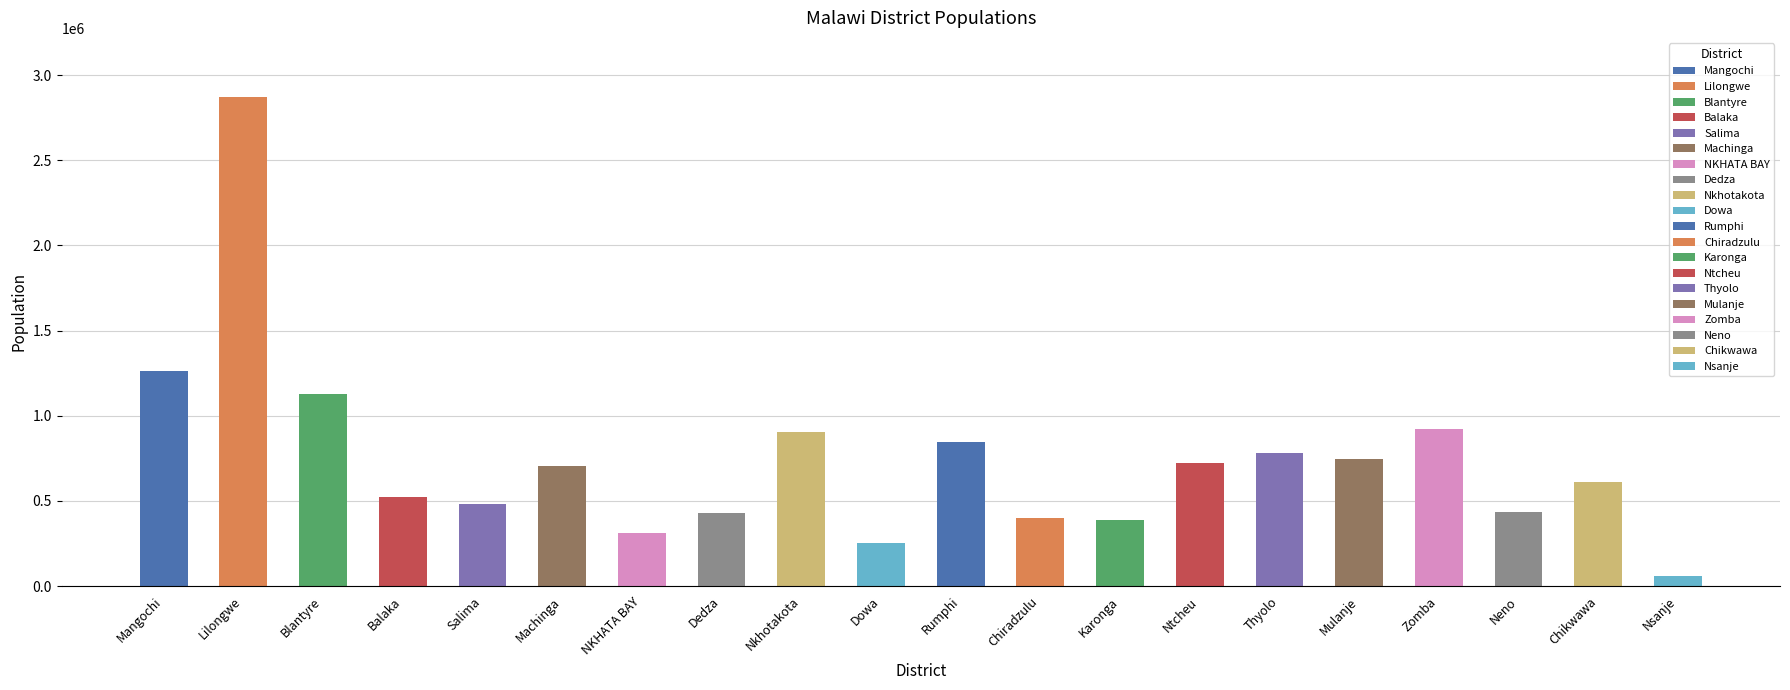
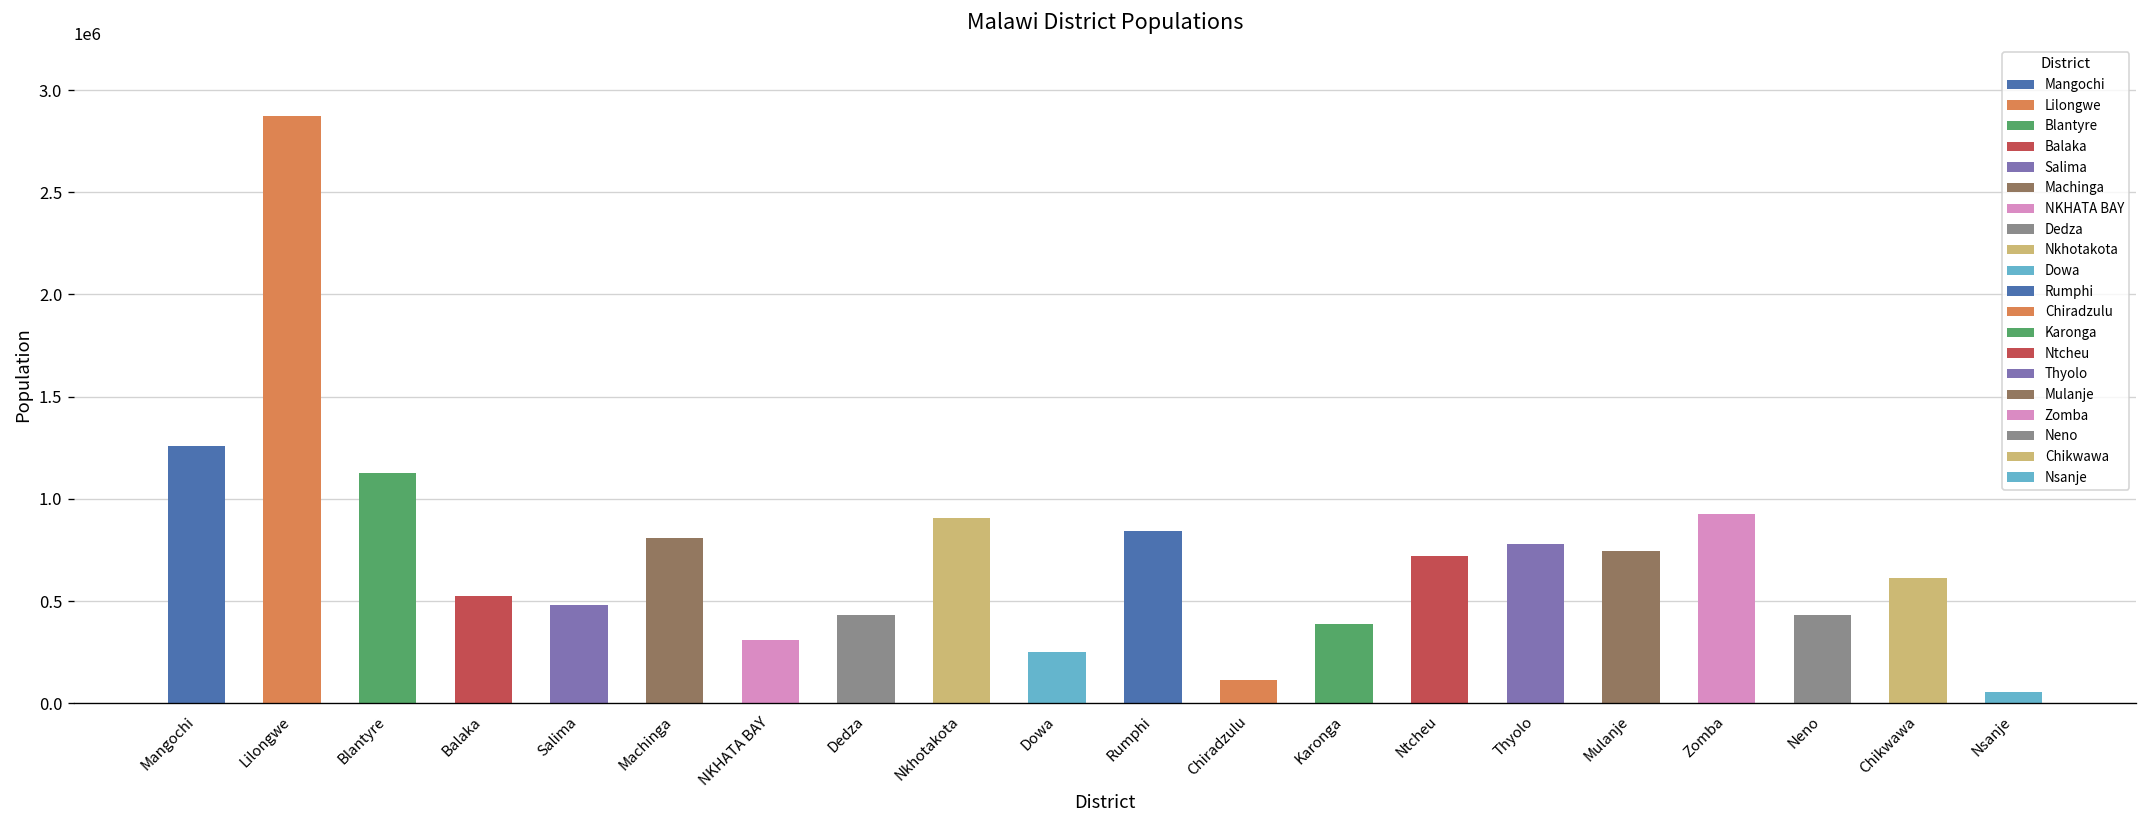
  {
    "Mangochi": 1260000,
    "Lilongwe": 2870000,
    "Blantyre": 1130000,
    "Balaka": 520000,
    "Salima": 480000,
-   "Machinga": 700000,
+   "Machinga": 810000,
    "NKHATA BAY": 310000,
    "Dedza": 430000,
    "Nkhotakota": 900000,
    "Dowa": 250000,
    "Rumphi": 840000,
-   "Chiradzulu": 400000,
+   "Chiradzulu": 110000,
    "Karonga": 390000,
    "Ntcheu": 720000,
    "Thyolo": 780000,
    "Mulanje": 740000,
    "Zomba": 920000,
    "Neno": 430000,
    "Chikwawa": 610000,
    "Nsanje": 60000
  }
